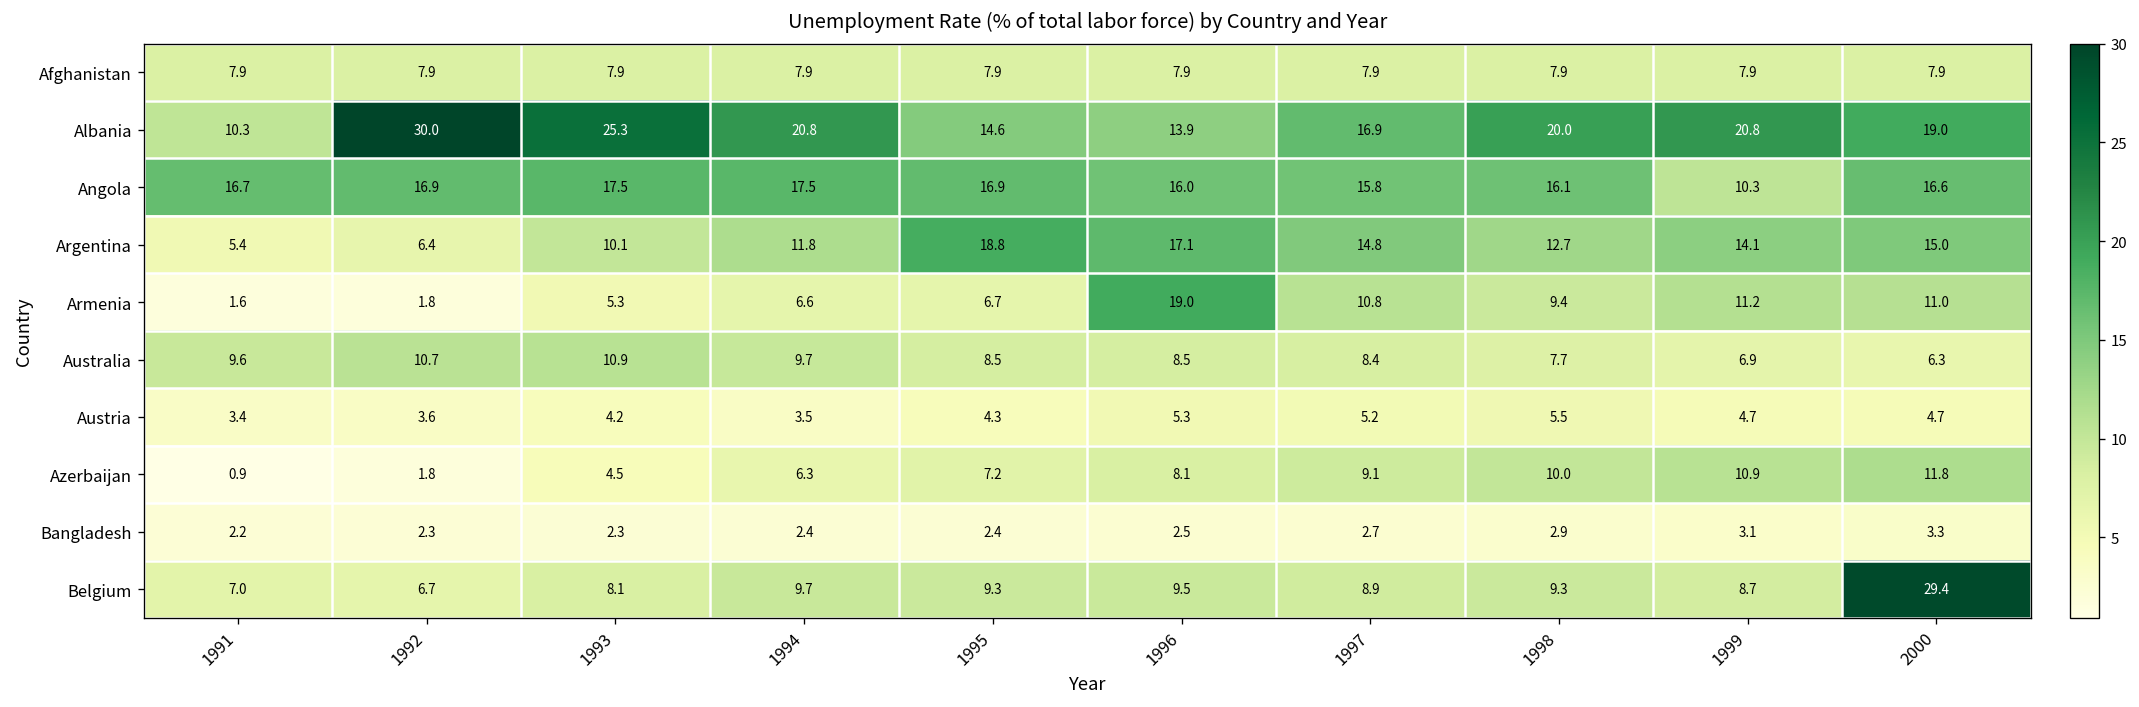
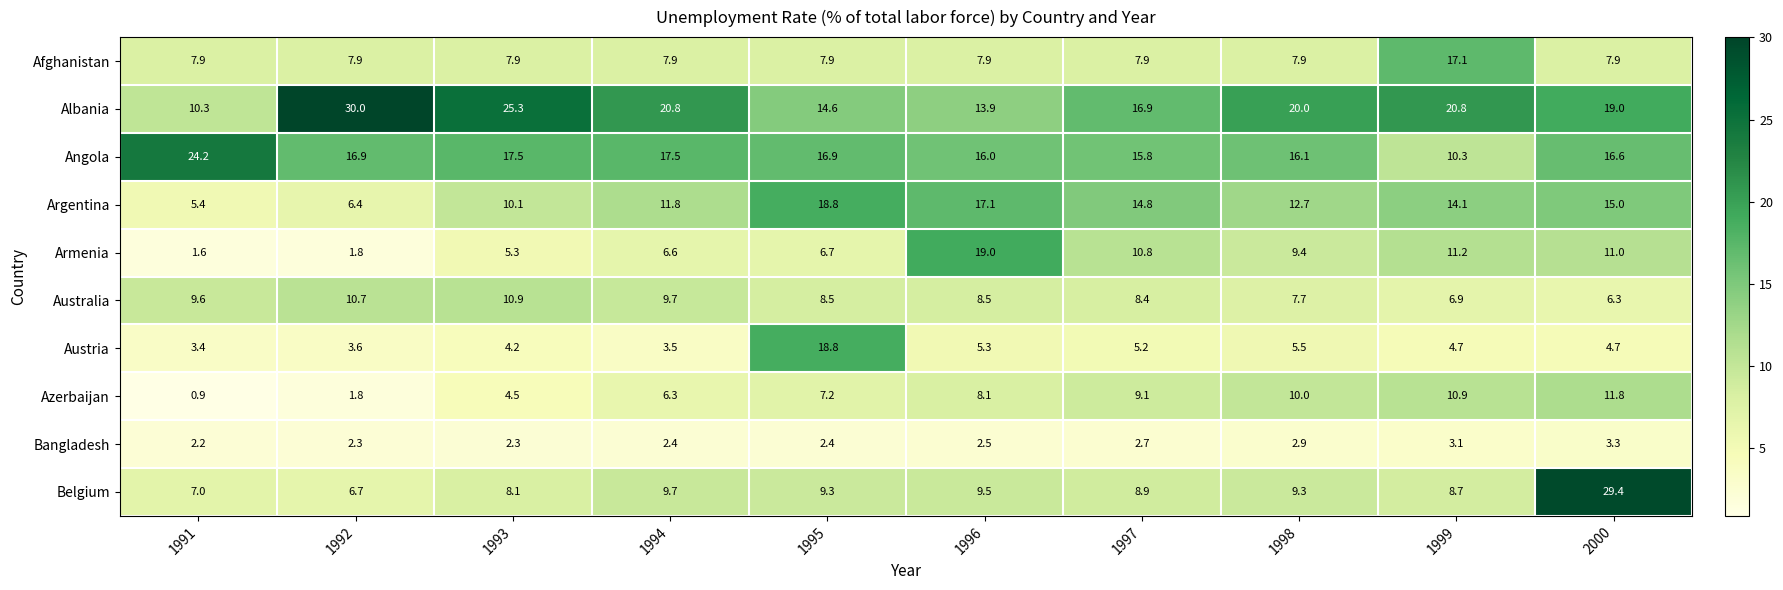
  {
    "Afghanistan": {
      "1991": 7.9,
      "1992": 7.9,
      "1993": 7.9,
      "1994": 7.9,
      "1995": 7.9,
      "1996": 7.9,
      "1997": 7.9,
      "1998": 7.9,
-     "1999": 7.9,
+     "1999": 17.1,
      "2000": 7.9
    },
    "Albania": {
      "1991": 10.3,
      "1992": 30.0,
      "1993": 25.3,
      "1994": 20.8,
      "1995": 14.6,
      "1996": 13.9,
      "1997": 16.9,
      "1998": 20.0,
      "1999": 20.8,
      "2000": 19.0
    },
    "Angola": {
-     "1991": 16.7,
+     "1991": 24.2,
      "1992": 16.9,
      "1993": 17.5,
      "1994": 17.5,
      "1995": 16.9,
      "1996": 16.0,
      "1997": 15.8,
      "1998": 16.1,
      "1999": 10.3,
      "2000": 16.6
    },
    "Argentina": {
      "1991": 5.4,
      "1992": 6.4,
      "1993": 10.1,
      "1994": 11.8,
      "1995": 18.8,
      "1996": 17.1,
      "1997": 14.8,
      "1998": 12.7,
      "1999": 14.1,
      "2000": 15.0
    },
    "Armenia": {
      "1991": 1.6,
      "1992": 1.8,
      "1993": 5.3,
      "1994": 6.6,
      "1995": 6.7,
      "1996": 19.0,
      "1997": 10.8,
      "1998": 9.4,
      "1999": 11.2,
      "2000": 11.0
    },
    "Australia": {
      "1991": 9.6,
      "1992": 10.7,
      "1993": 10.9,
      "1994": 9.7,
      "1995": 8.5,
      "1996": 8.5,
      "1997": 8.4,
      "1998": 7.7,
      "1999": 6.9,
      "2000": 6.3
    },
    "Austria": {
      "1991": 3.4,
      "1992": 3.6,
      "1993": 4.2,
      "1994": 3.5,
-     "1995": 4.3,
+     "1995": 18.8,
      "1996": 5.3,
      "1997": 5.2,
      "1998": 5.5,
      "1999": 4.7,
      "2000": 4.7
    },
    "Azerbaijan": {
      "1991": 0.9,
      "1992": 1.8,
      "1993": 4.5,
      "1994": 6.3,
      "1995": 7.2,
      "1996": 8.1,
      "1997": 9.1,
      "1998": 10.0,
      "1999": 10.9,
      "2000": 11.8
    },
    "Bangladesh": {
      "1991": 2.2,
      "1992": 2.3,
      "1993": 2.3,
      "1994": 2.4,
      "1995": 2.4,
      "1996": 2.5,
      "1997": 2.7,
      "1998": 2.9,
      "1999": 3.1,
      "2000": 3.3
    },
    "Belgium": {
      "1991": 7.0,
      "1992": 6.7,
      "1993": 8.1,
      "1994": 9.7,
      "1995": 9.3,
      "1996": 9.5,
      "1997": 8.9,
      "1998": 9.3,
      "1999": 8.7,
      "2000": 29.4
    }
  }
